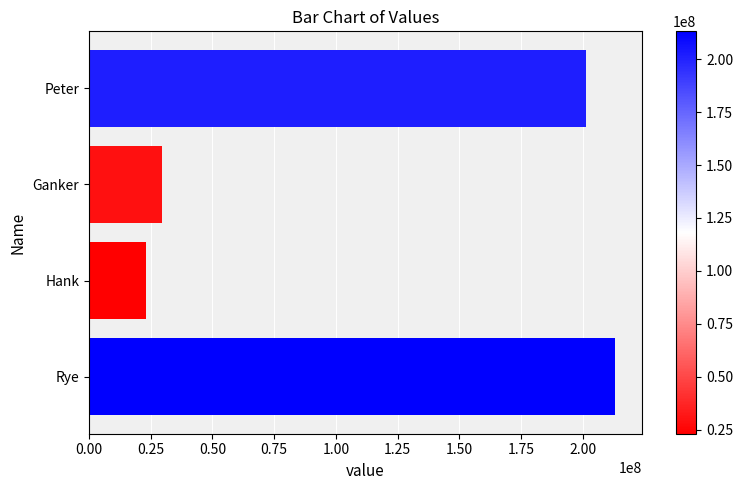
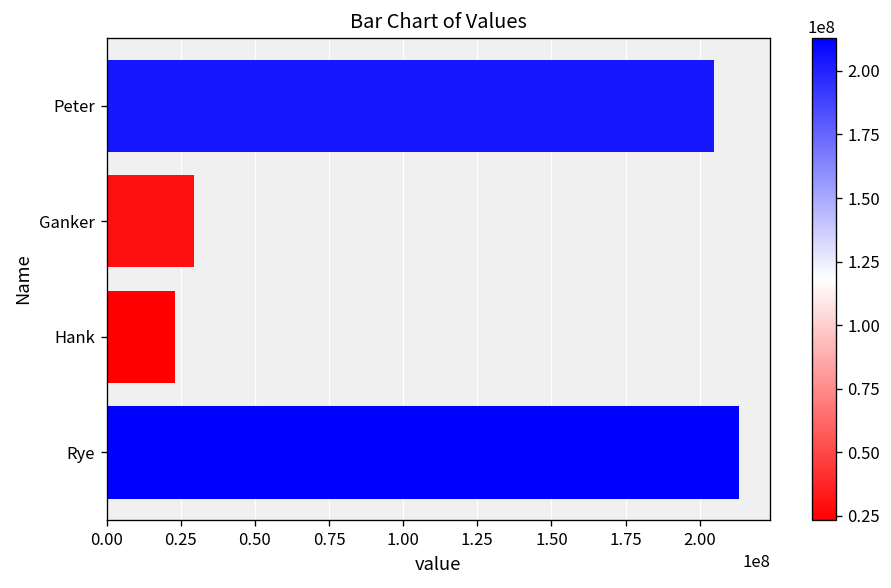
  {
-   "Peter": 201000000,
+   "Peter": 205000000,
    "Ganker": 29000000,
    "Hank": 23000000,
    "Rye": 213000000
  }
